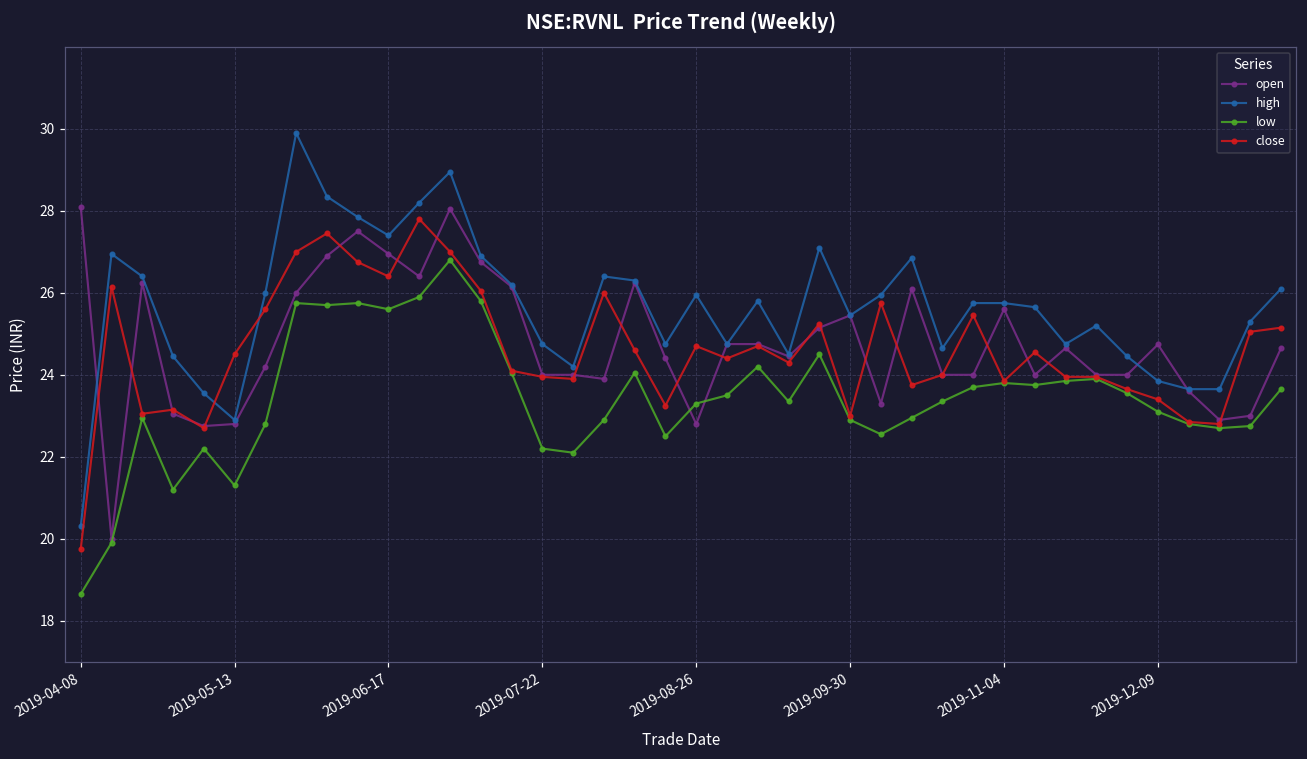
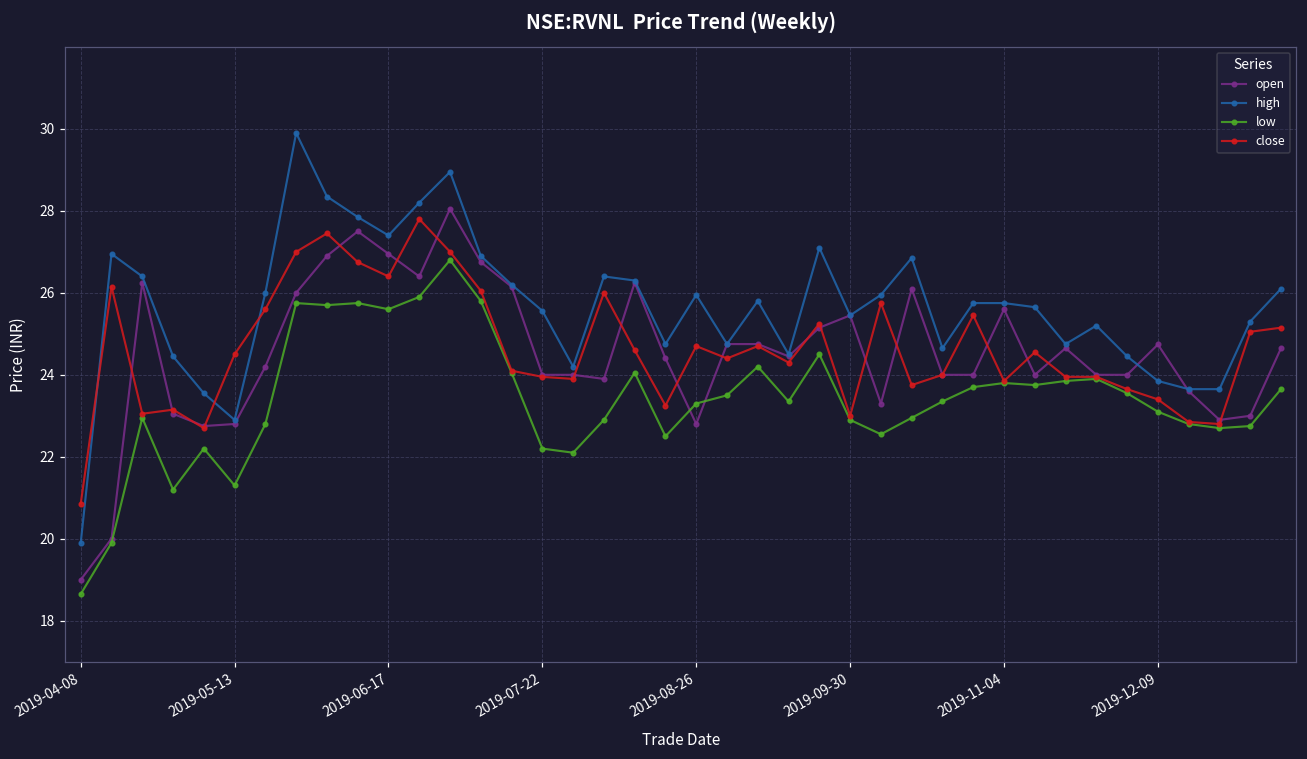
  {
    "open": {
-     "2019-04-08": 28.1,
+     "2019-04-08": 19.0,
      "2019-05-13": 22.8,
      "2019-06-17": 27.0,
      "2019-08-26": 22.8,
      "2019-11-04": 25.6,
      "2019-12-09": 24.7
    },
    "high": {
-     "2019-04-08": 20.3,
+     "2019-04-08": 19.9,
      "2019-05-13": 22.9,
      "2019-06-17": 27.4,
-     "2019-07-22": 24.8,
+     "2019-07-22": 25.6,
      "2019-08-26": 26.0,
      "2019-11-04": 25.8,
      "2019-12-09": 23.9
    },
    "low": {
      "2019-04-08": 18.7,
      "2019-05-13": 21.3,
      "2019-06-17": 25.6,
      "2019-07-22": 22.2,
      "2019-08-26": 23.3,
      "2019-09-30": 22.9,
      "2019-12-09": 23.1
    },
    "close": {
-     "2019-04-08": 19.8,
+     "2019-04-08": 20.9,
      "2019-05-13": 24.5,
      "2019-06-17": 26.4,
      "2019-08-26": 24.7,
      "2019-09-30": 23.0,
      "2019-12-09": 23.4
    }
  }
